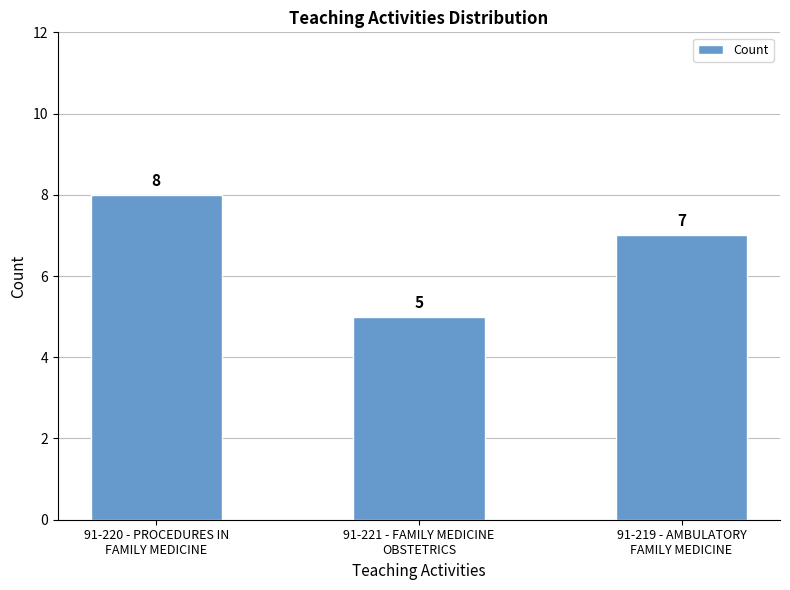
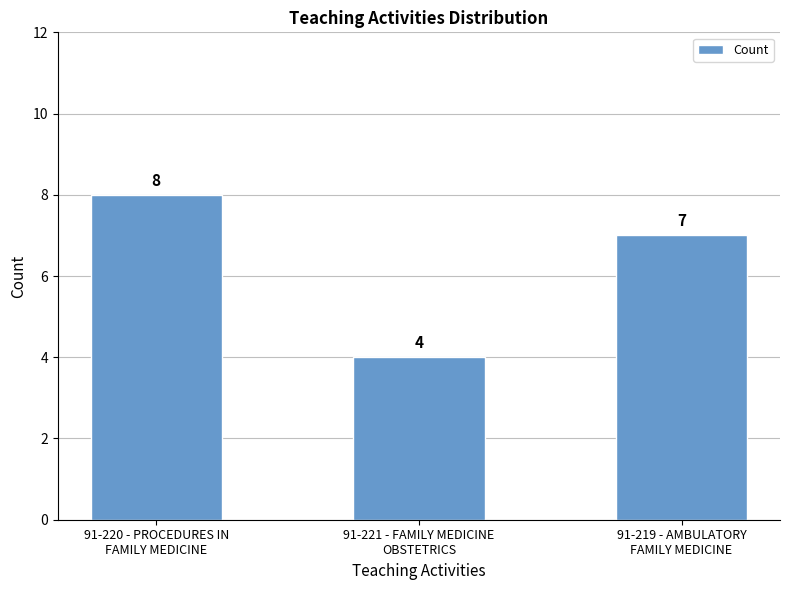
  {
    "91-220 - PROCEDURES IN FAMILY MEDICINE": 8,
-   "91-221 - FAMILY MEDICINE OBSTETRICS": 5,
+   "91-221 - FAMILY MEDICINE OBSTETRICS": 4,
    "91-219 - AMBULATORY FAMILY MEDICINE": 7
  }
